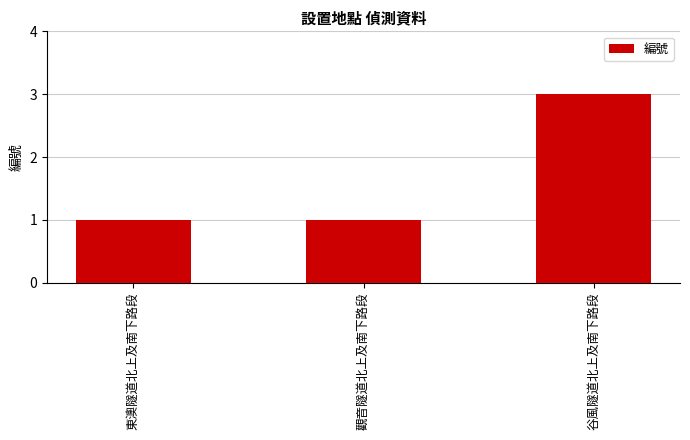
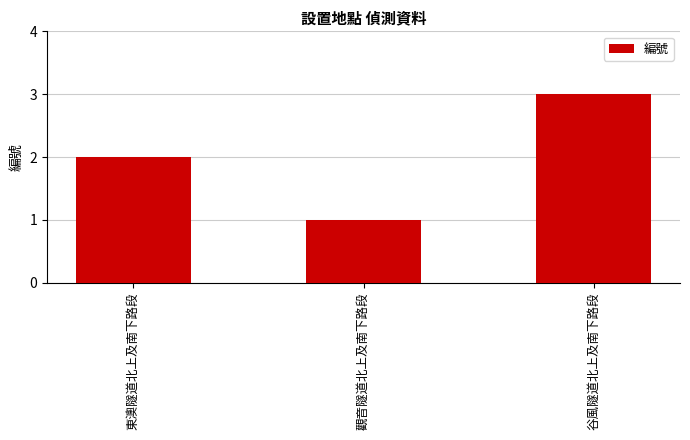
  {
-   "東澳隧道北上及南下路段": 1,
+   "東澳隧道北上及南下路段": 2,
    "觀音隧道北上及南下路段": 1,
    "谷風隧道北上及南下路段": 3
  }
